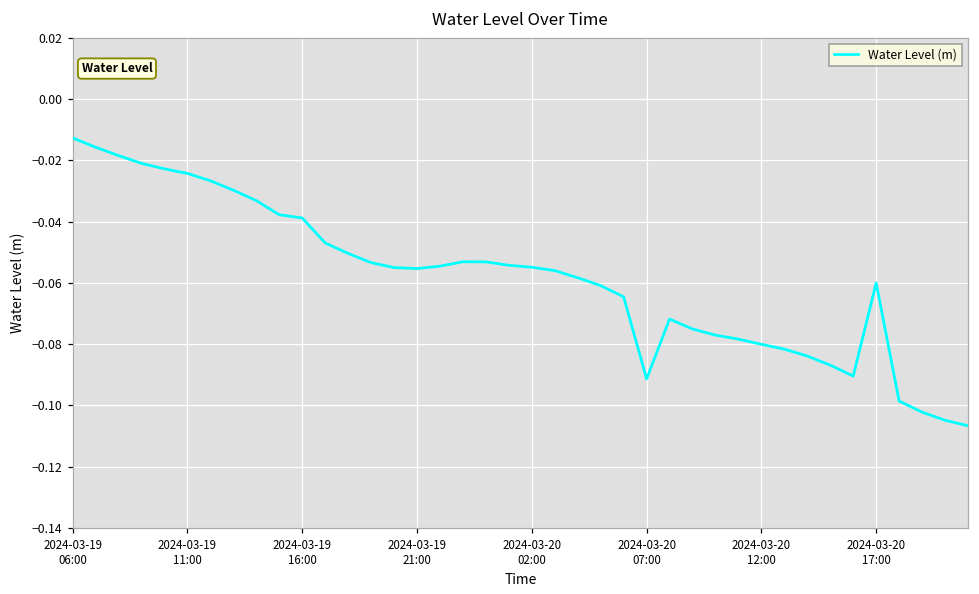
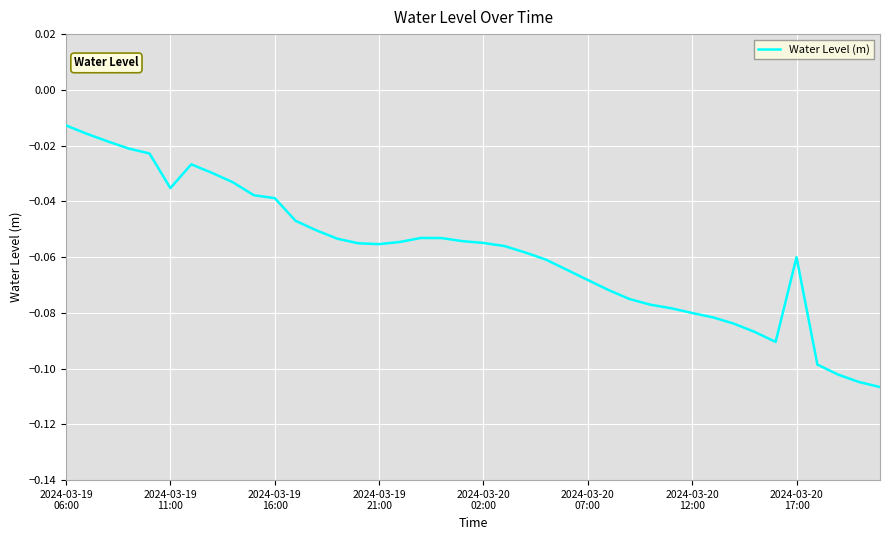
  {
    "2024-03-19 06:00": -0.013,
-   "2024-03-19 11:00": -0.024,
+   "2024-03-19 11:00": -0.035,
    "2024-03-19 16:00": -0.039,
    "2024-03-19 21:00": -0.055,
    "2024-03-20 02:00": -0.055,
-   "2024-03-20 07:00": -0.091,
+   "2024-03-20 07:00": -0.068,
    "2024-03-20 12:00": -0.080,
    "2024-03-20 17:00": -0.060
  }
